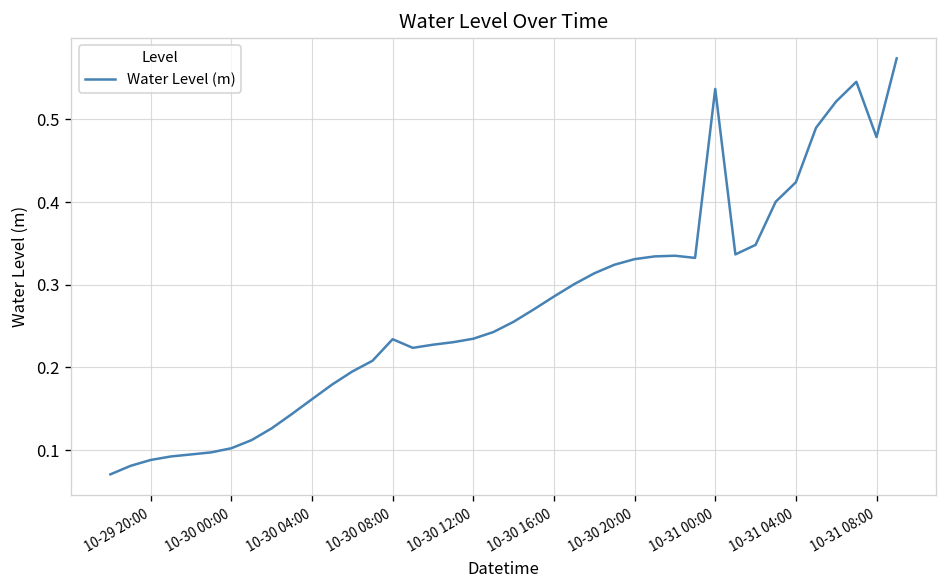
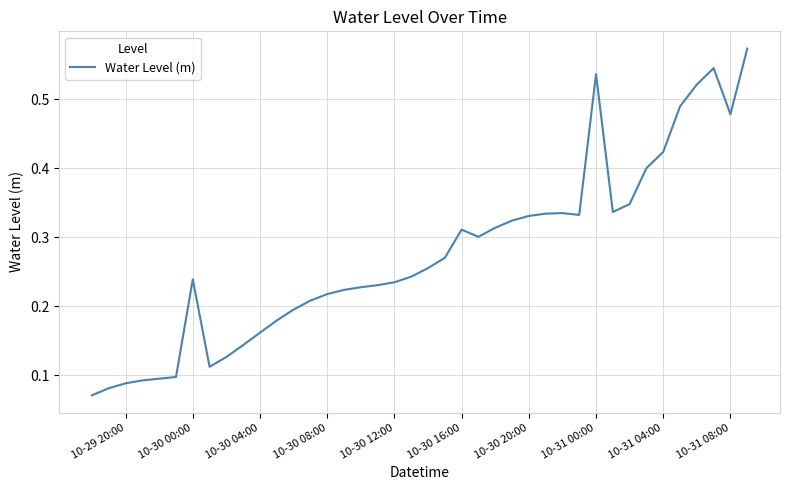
  {
    "10-29 20:00": 0.09,
-   "10-30 00:00": 0.10,
+   "10-30 00:00": 0.24,
    "10-30 04:00": 0.16,
-   "10-30 08:00": 0.23,
+   "10-30 08:00": 0.22,
    "10-30 12:00": 0.23,
-   "10-30 16:00": 0.29,
+   "10-30 16:00": 0.31,
    "10-30 20:00": 0.33,
    "10-31 00:00": 0.54,
    "10-31 04:00": 0.42,
    "10-31 08:00": 0.48
  }
